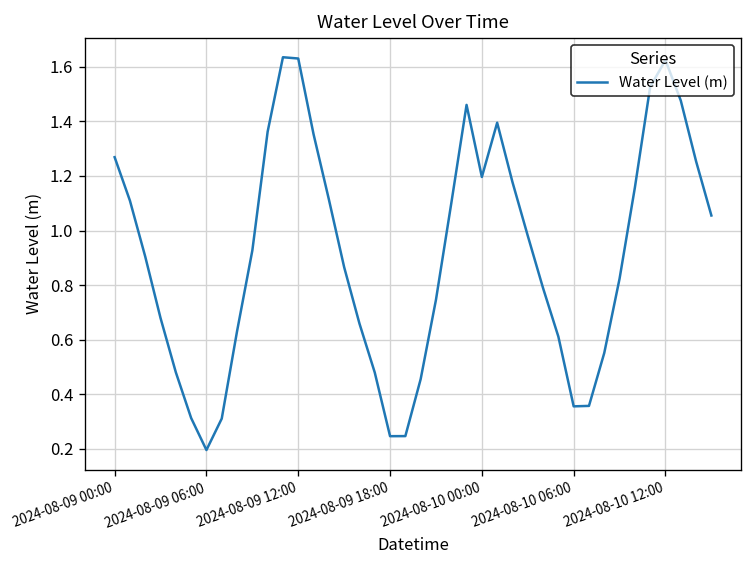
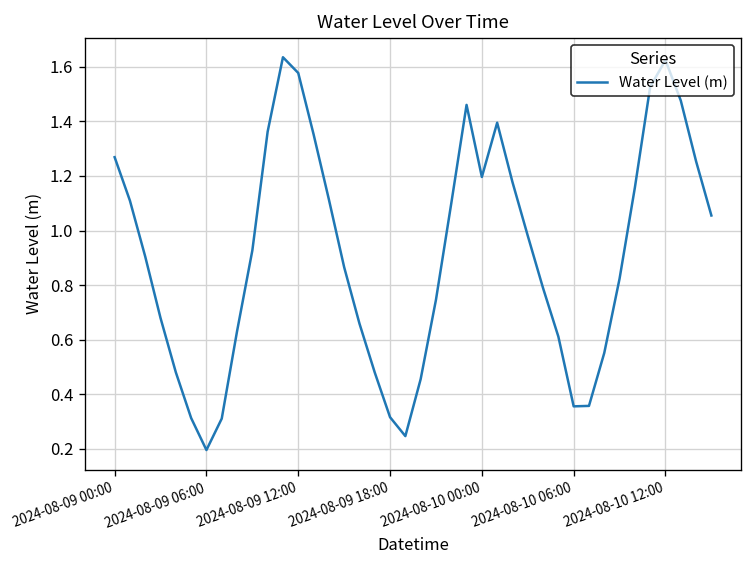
  {
    "2024-08-09 00:00": 1.27,
    "2024-08-09 06:00": 0.20,
-   "2024-08-09 12:00": 1.63,
-   "2024-08-09 18:00": 0.25,
+   "2024-08-09 12:00": 1.58,
+   "2024-08-09 18:00": 0.32,
    "2024-08-10 00:00": 1.20,
    "2024-08-10 06:00": 0.36
  }
